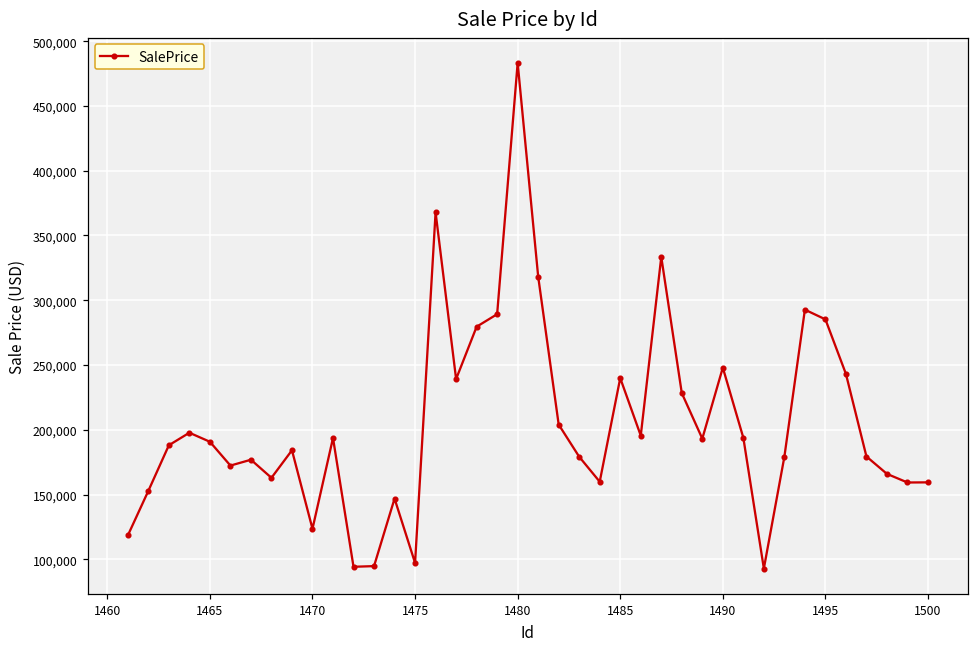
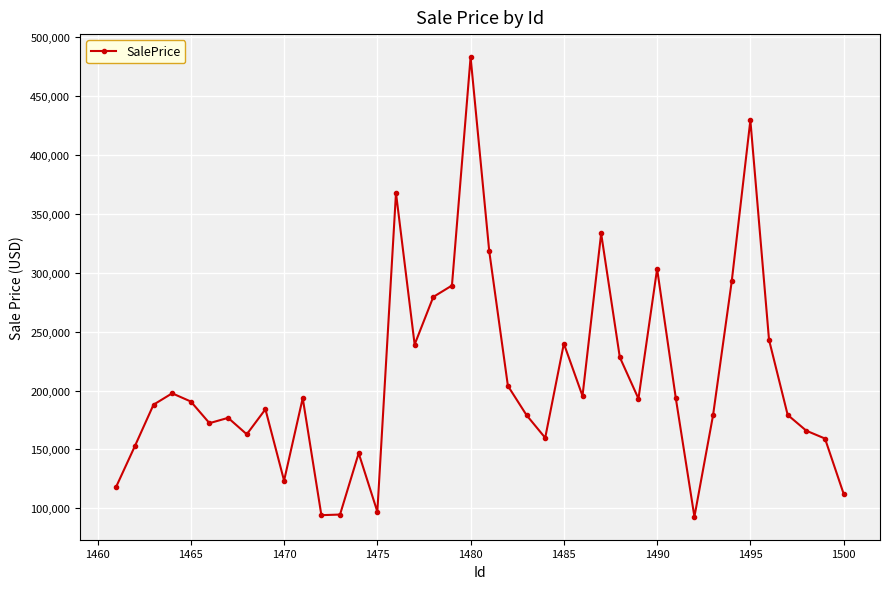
  {
    "1465": "191,000",
    "1470": "124,000",
    "1475": "97,000",
    "1480": "483,000",
    "1485": "240,000",
-   "1490": "248,000",
-   "1495": "285,000",
-   "1500": "159,000"
+   "1490": "303,000",
+   "1495": "430,000",
+   "1500": "112,000"
  }
